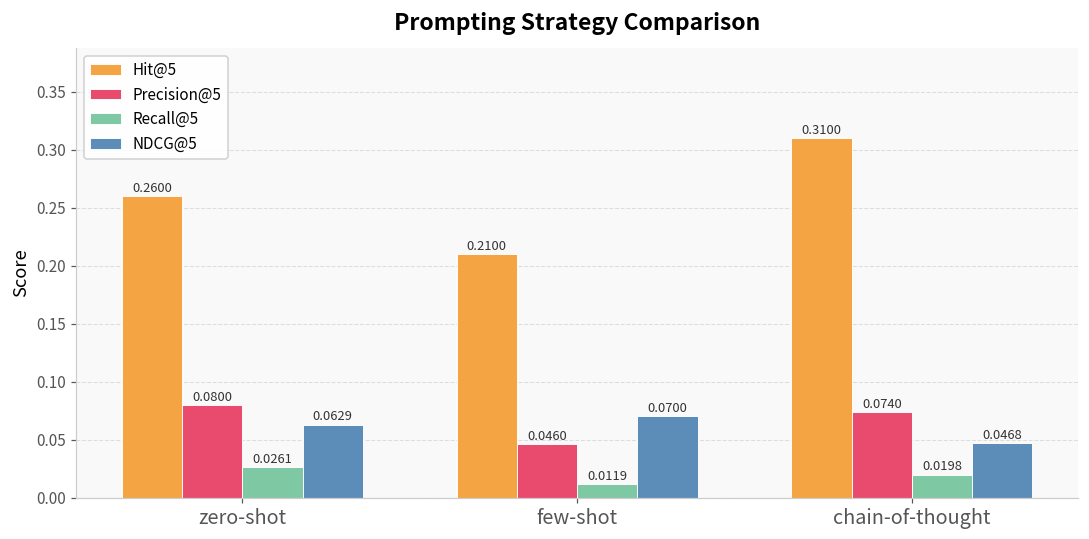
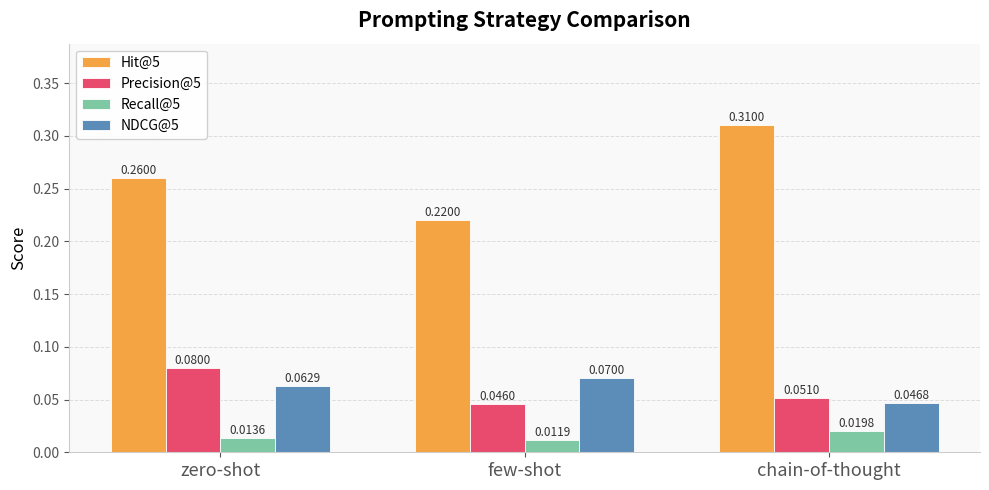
  {
    "Hit@5": {
      "zero-shot": 0.2600,
-     "few-shot": 0.2100,
+     "few-shot": 0.2200,
      "chain-of-thought": 0.3100
    },
    "Precision@5": {
      "zero-shot": 0.0800,
      "few-shot": 0.0460,
-     "chain-of-thought": 0.0740
+     "chain-of-thought": 0.0510
    },
    "Recall@5": {
-     "zero-shot": 0.0261,
+     "zero-shot": 0.0136,
      "few-shot": 0.0119,
      "chain-of-thought": 0.0198
    },
    "NDCG@5": {
      "zero-shot": 0.0629,
      "few-shot": 0.0700,
      "chain-of-thought": 0.0468
    }
  }
